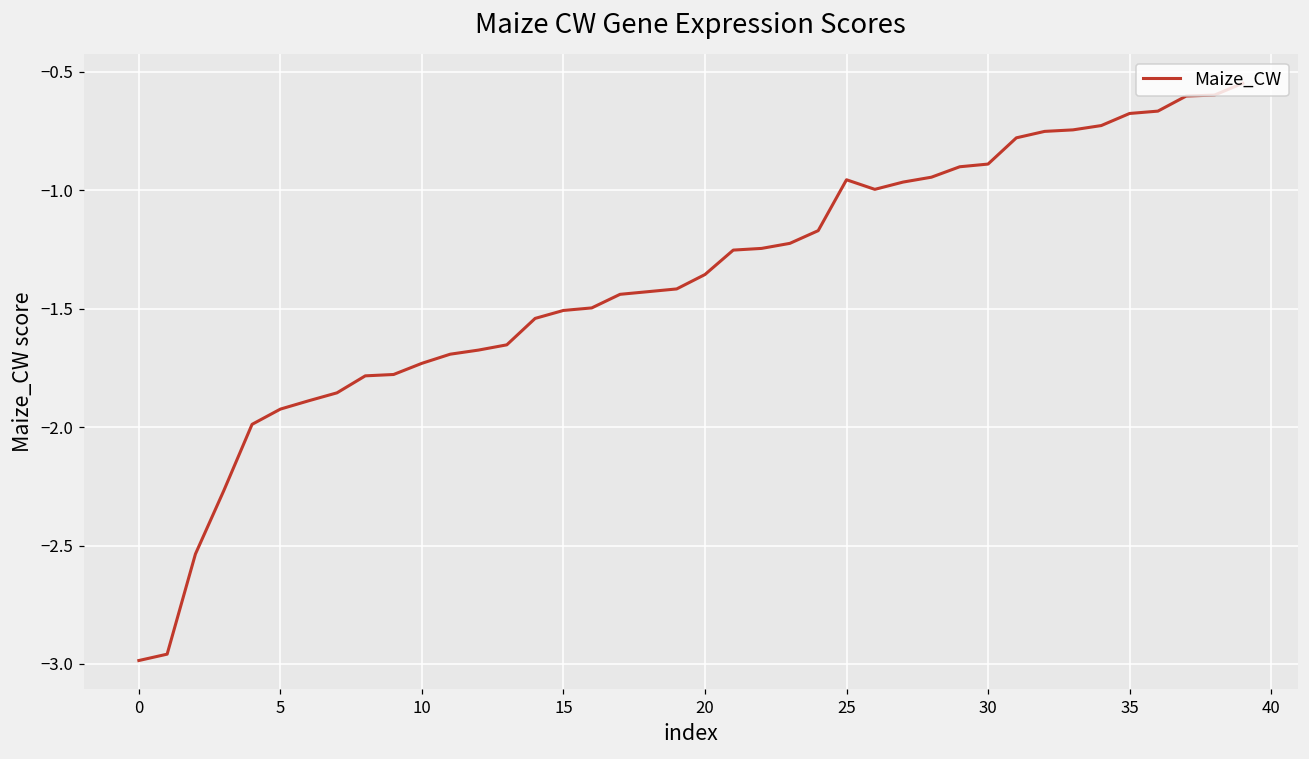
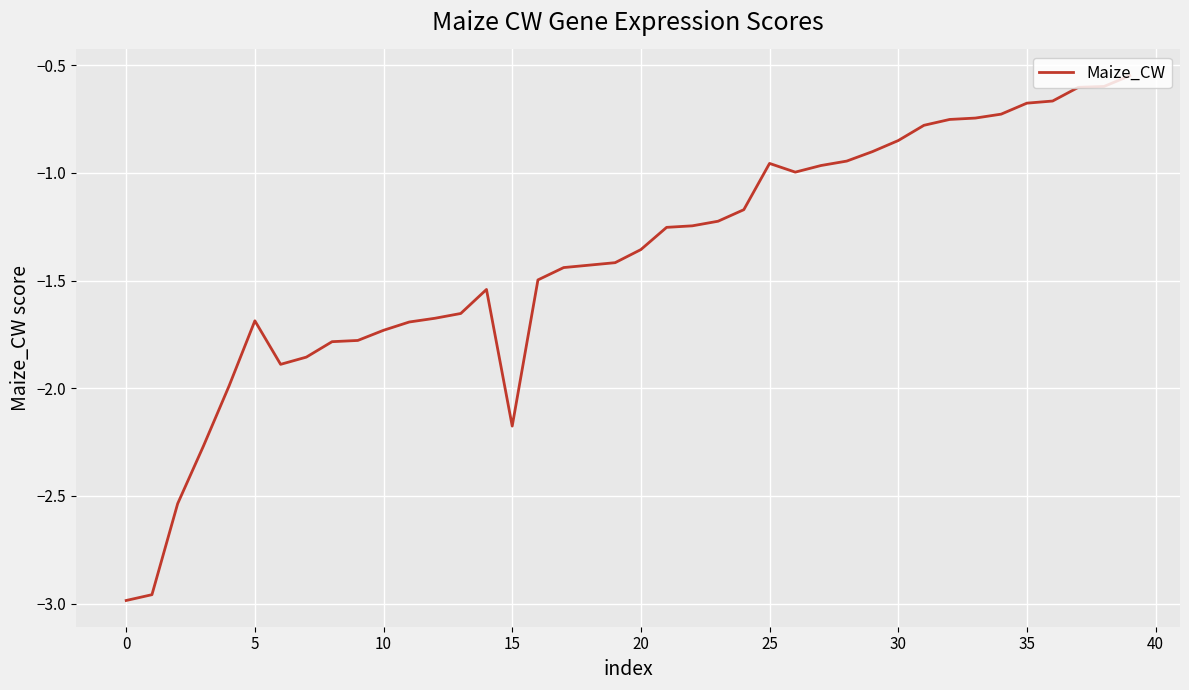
  {
    "0": -2.99,
-   "5": -1.92,
+   "5": -1.69,
    "10": -1.73,
-   "15": -1.51,
+   "15": -2.18,
    "20": -1.36,
    "25": -0.96,
-   "30": -0.89,
+   "30": -0.85,
    "35": -0.68
  }
